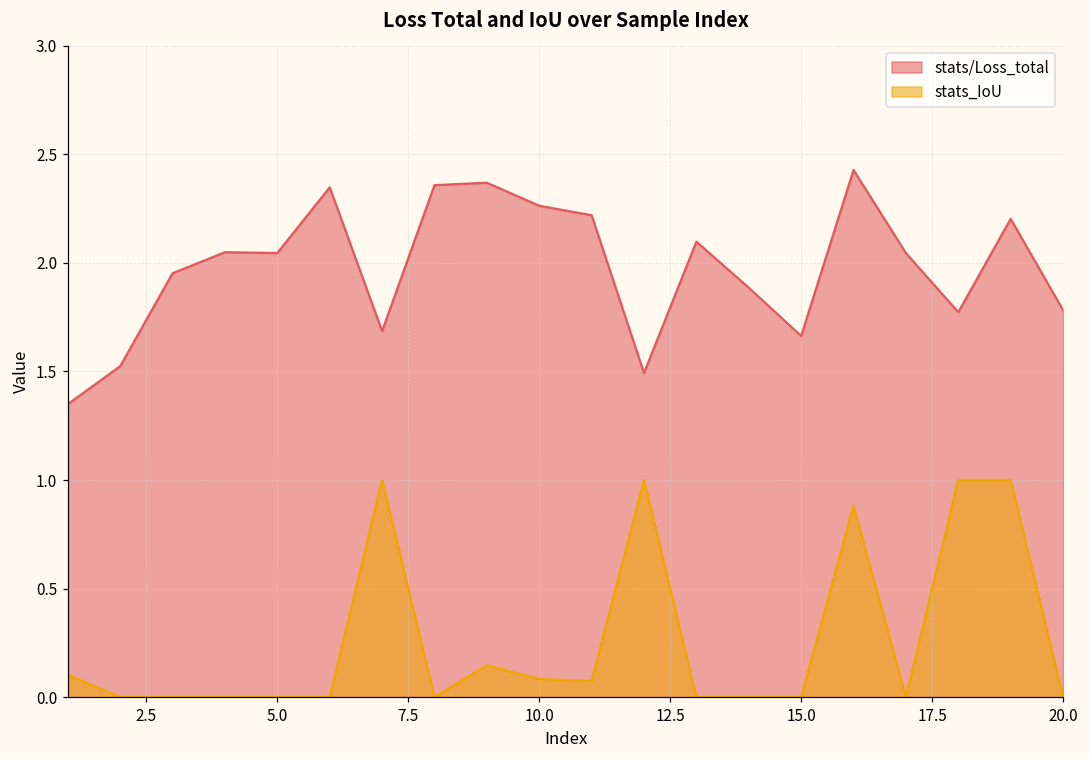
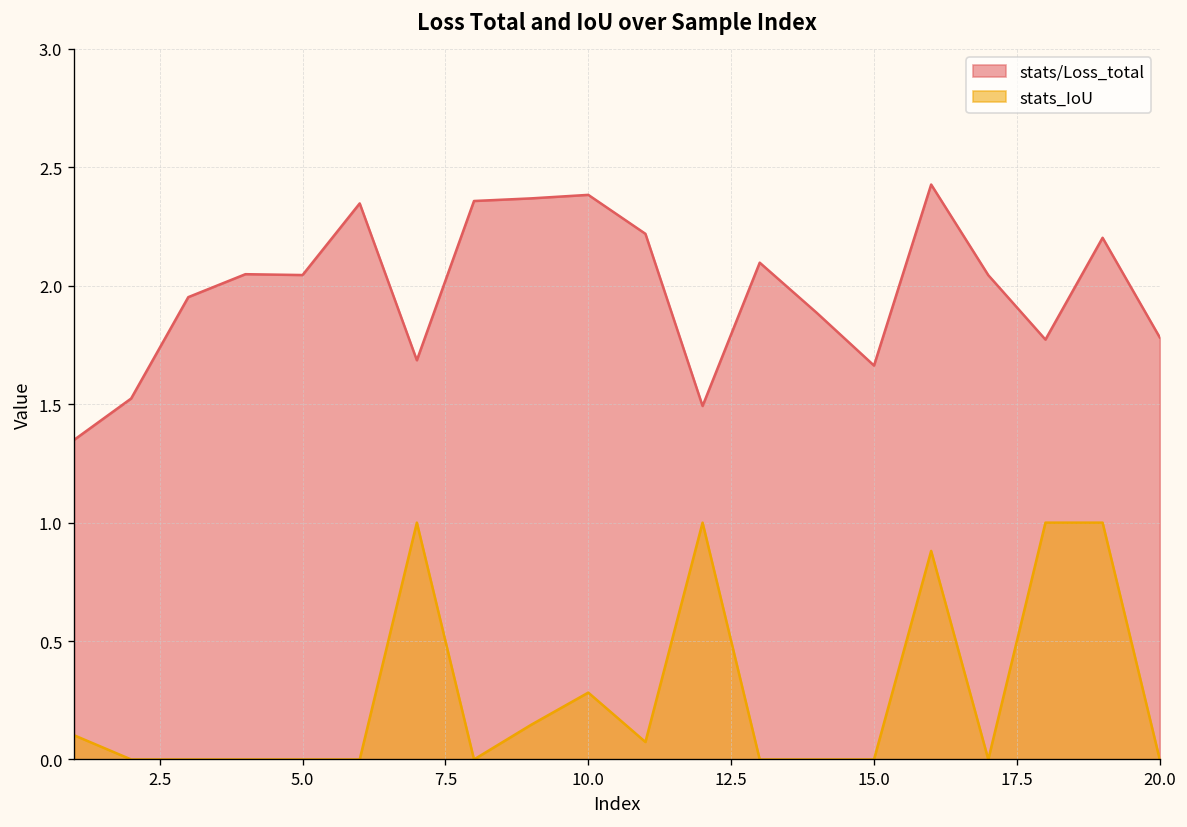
  {
    "stats/Loss_total": {
      "5.0": 2.05,
-     "10.0": 2.26,
+     "10.0": 2.38,
      "15.0": 1.66,
      "20.0": 1.78
    },
    "stats_IoU": {
      "5.0": 0.00,
-     "10.0": 0.08,
+     "10.0": 0.28,
      "15.0": 0.00,
      "20.0": 0.00
    }
  }
